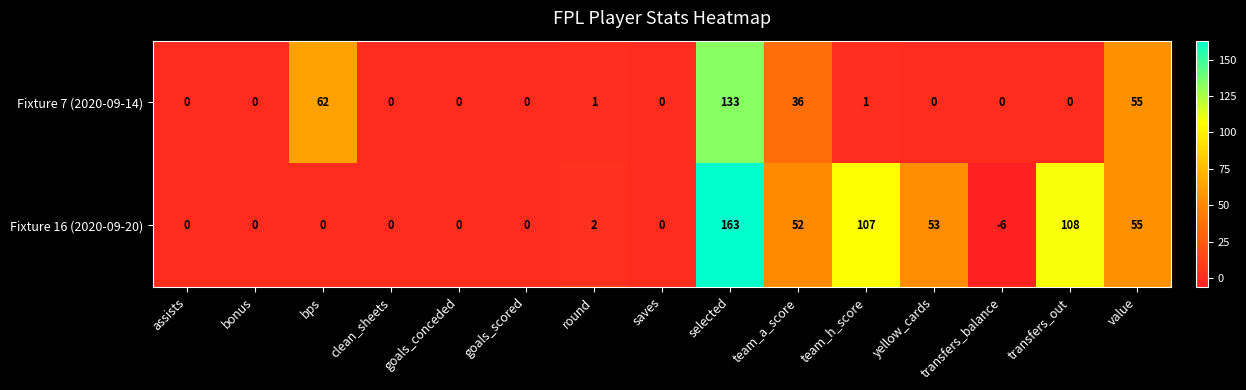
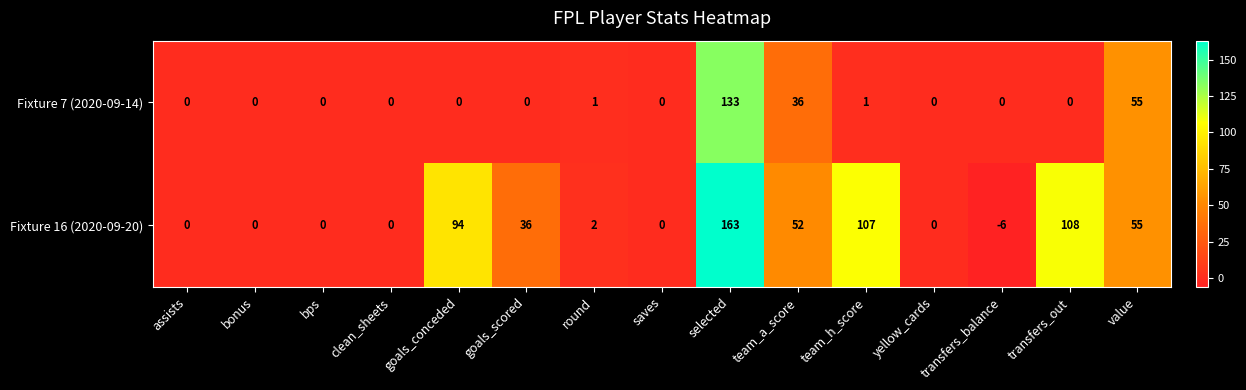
  {
    "Fixture 7 (2020-09-14)": {
      "assists": 0,
      "bonus": 0,
-     "bps": 62,
+     "bps": 0,
      "clean_sheets": 0,
      "goals_conceded": 0,
      "goals_scored": 0,
      "round": 1,
      "saves": 0,
      "selected": 133,
      "team_a_score": 36,
      "team_h_score": 1,
      "yellow_cards": 0,
      "transfers_balance": 0,
      "transfers_out": 0,
      "value": 55
    },
    "Fixture 16 (2020-09-20)": {
      "assists": 0,
      "bonus": 0,
      "bps": 0,
      "clean_sheets": 0,
-     "goals_conceded": 0,
-     "goals_scored": 0,
+     "goals_conceded": 94,
+     "goals_scored": 36,
      "round": 2,
      "saves": 0,
      "selected": 163,
      "team_a_score": 52,
      "team_h_score": 107,
-     "yellow_cards": 53,
+     "yellow_cards": 0,
      "transfers_balance": -6,
      "transfers_out": 108,
      "value": 55
    }
  }
